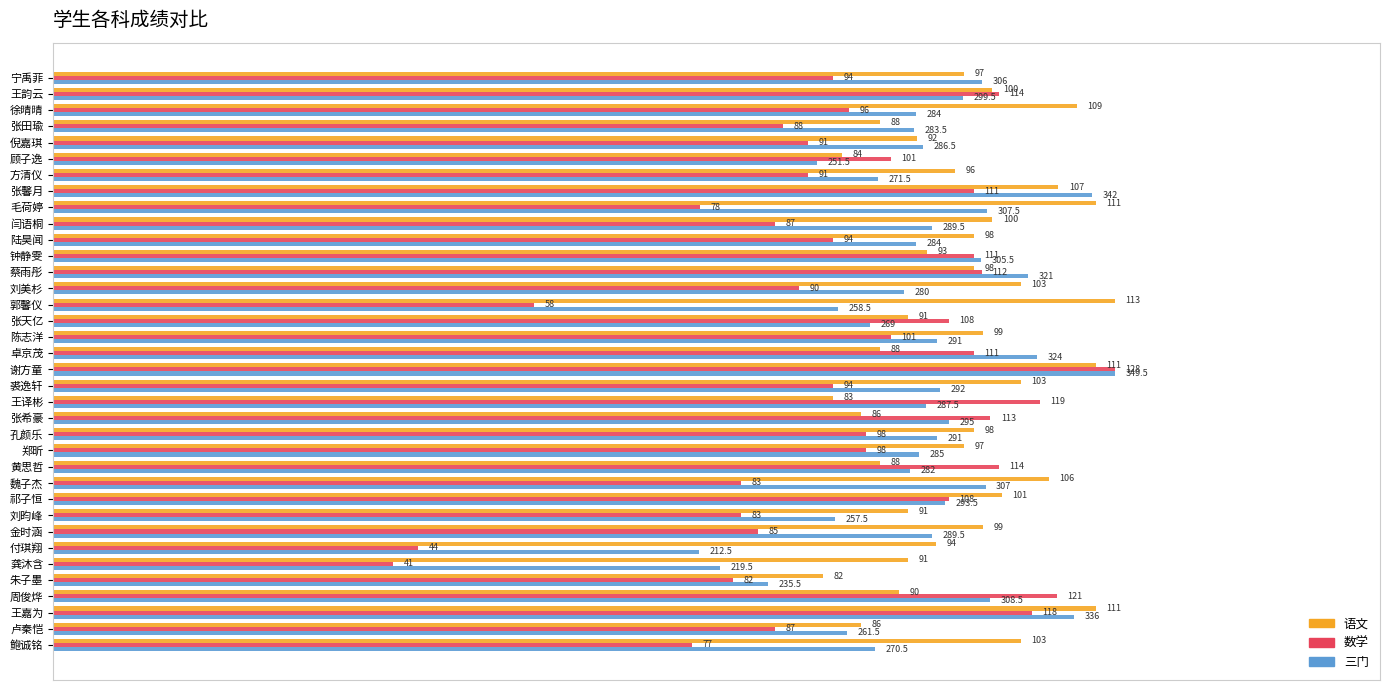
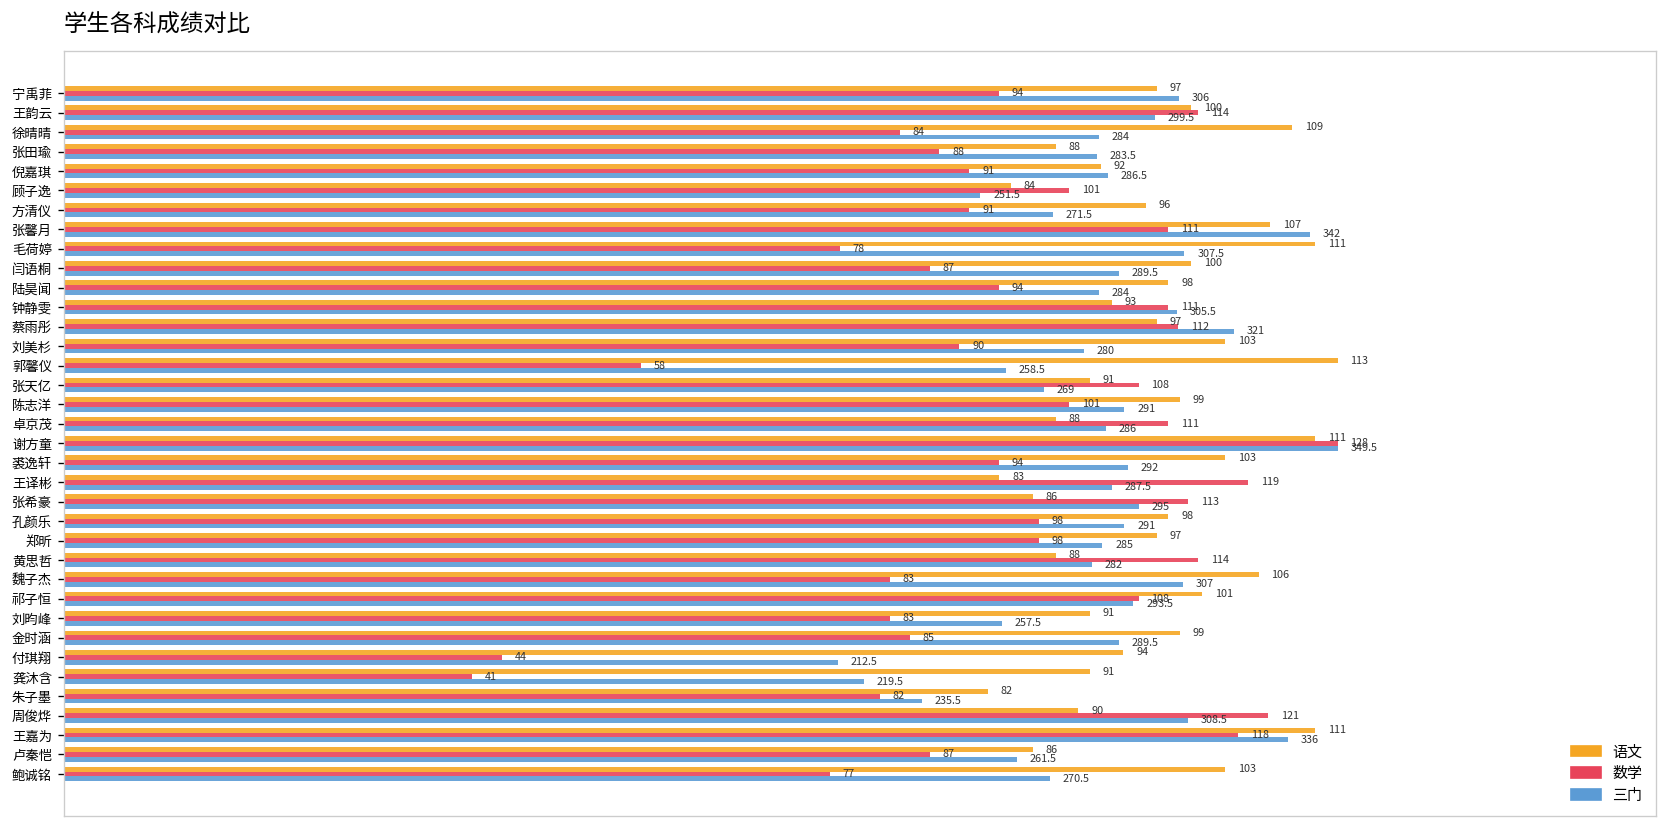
  {
    "语文": {
-     "蔡雨彤": 98
+     "蔡雨彤": 97
    },
    "数学": {
-     "徐晴晴": 96
+     "徐晴晴": 84
    },
    "三门": {
-     "卓京茂": 324
+     "卓京茂": 286
    }
  }
